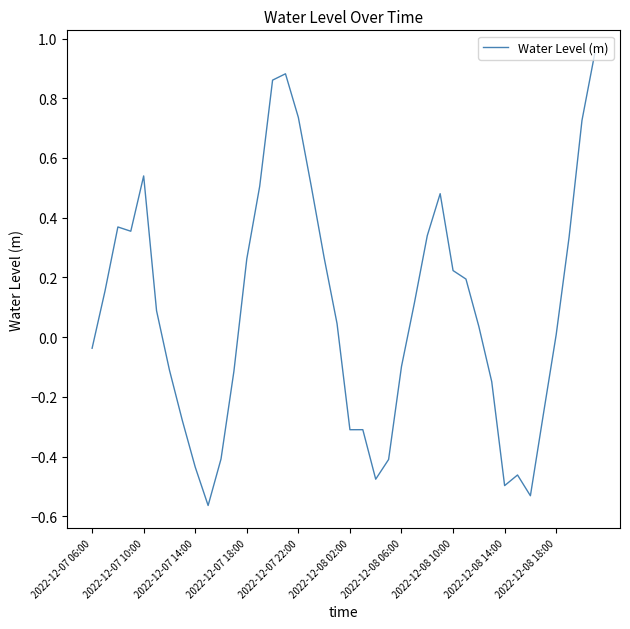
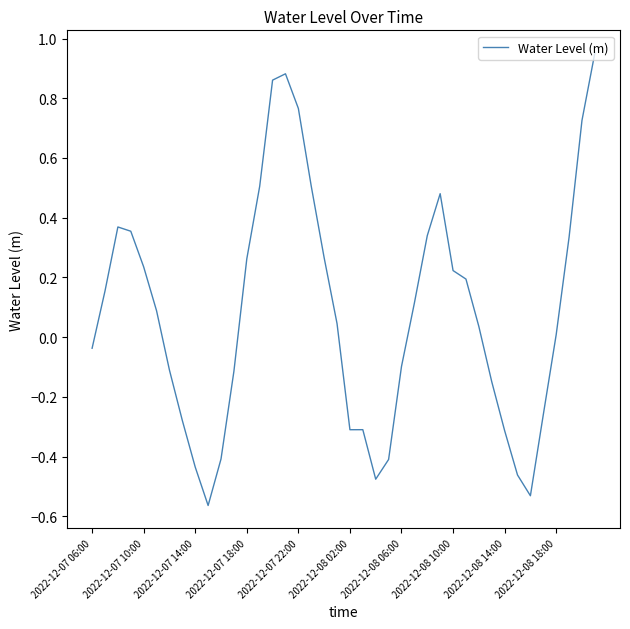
  {
    "2022-12-07 06:00": -0.04,
-   "2022-12-07 10:00": 0.54,
+   "2022-12-07 10:00": 0.24,
    "2022-12-07 14:00": -0.43,
    "2022-12-07 18:00": 0.26,
-   "2022-12-07 22:00": 0.74,
+   "2022-12-07 22:00": 0.77,
    "2022-12-08 02:00": -0.31,
    "2022-12-08 06:00": -0.10,
    "2022-12-08 10:00": 0.22,
-   "2022-12-08 14:00": -0.50,
+   "2022-12-08 14:00": -0.31,
    "2022-12-08 18:00": 0.01
  }
